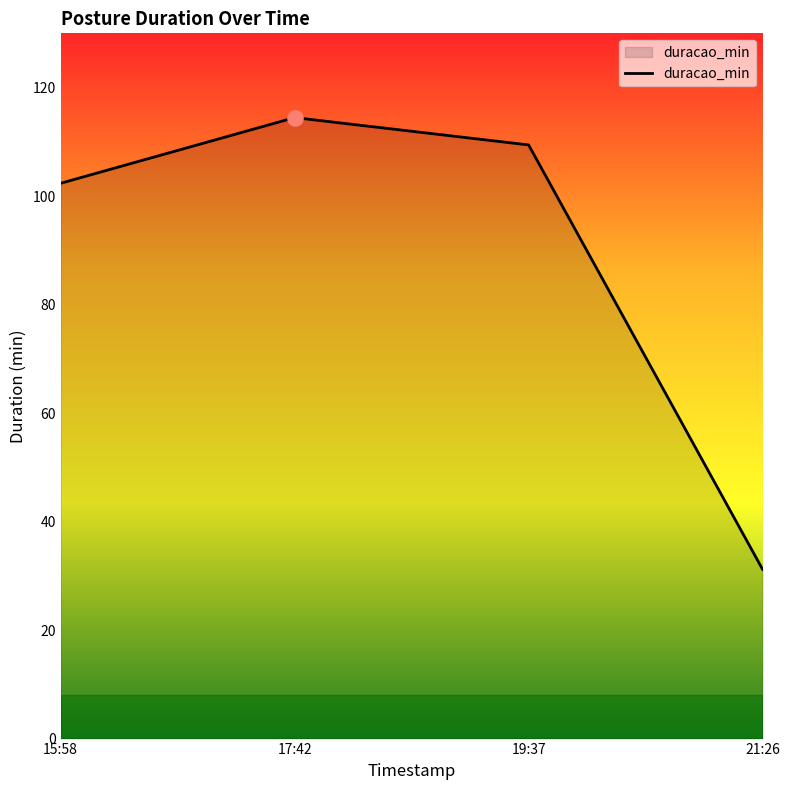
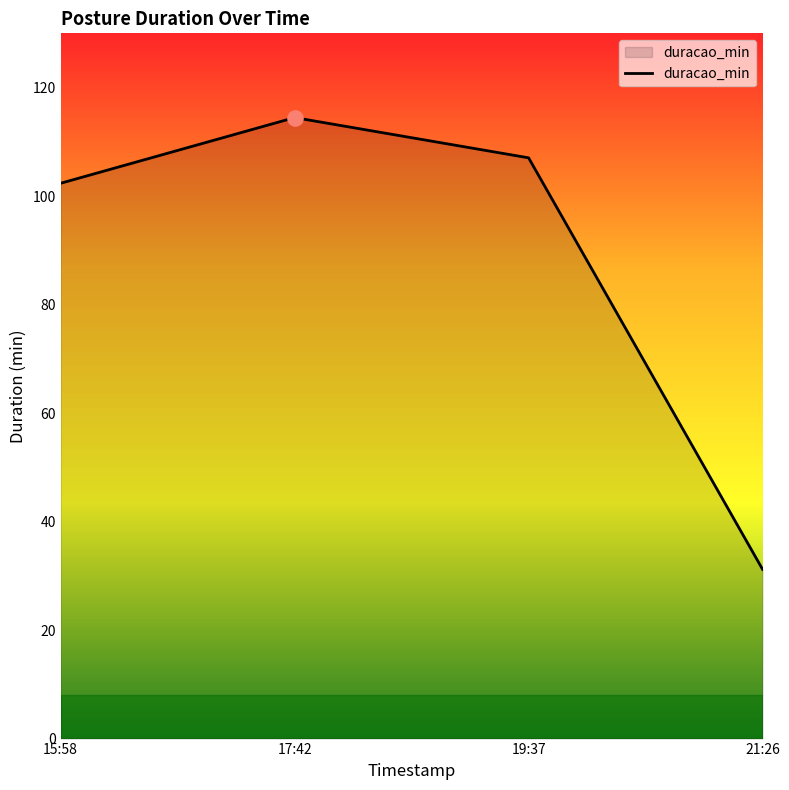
  {
    "duracao_min": {
      "15:58": 102,
-     "19:37": 109,
+     "19:37": 107,
      "21:26": 31
    }
  }
